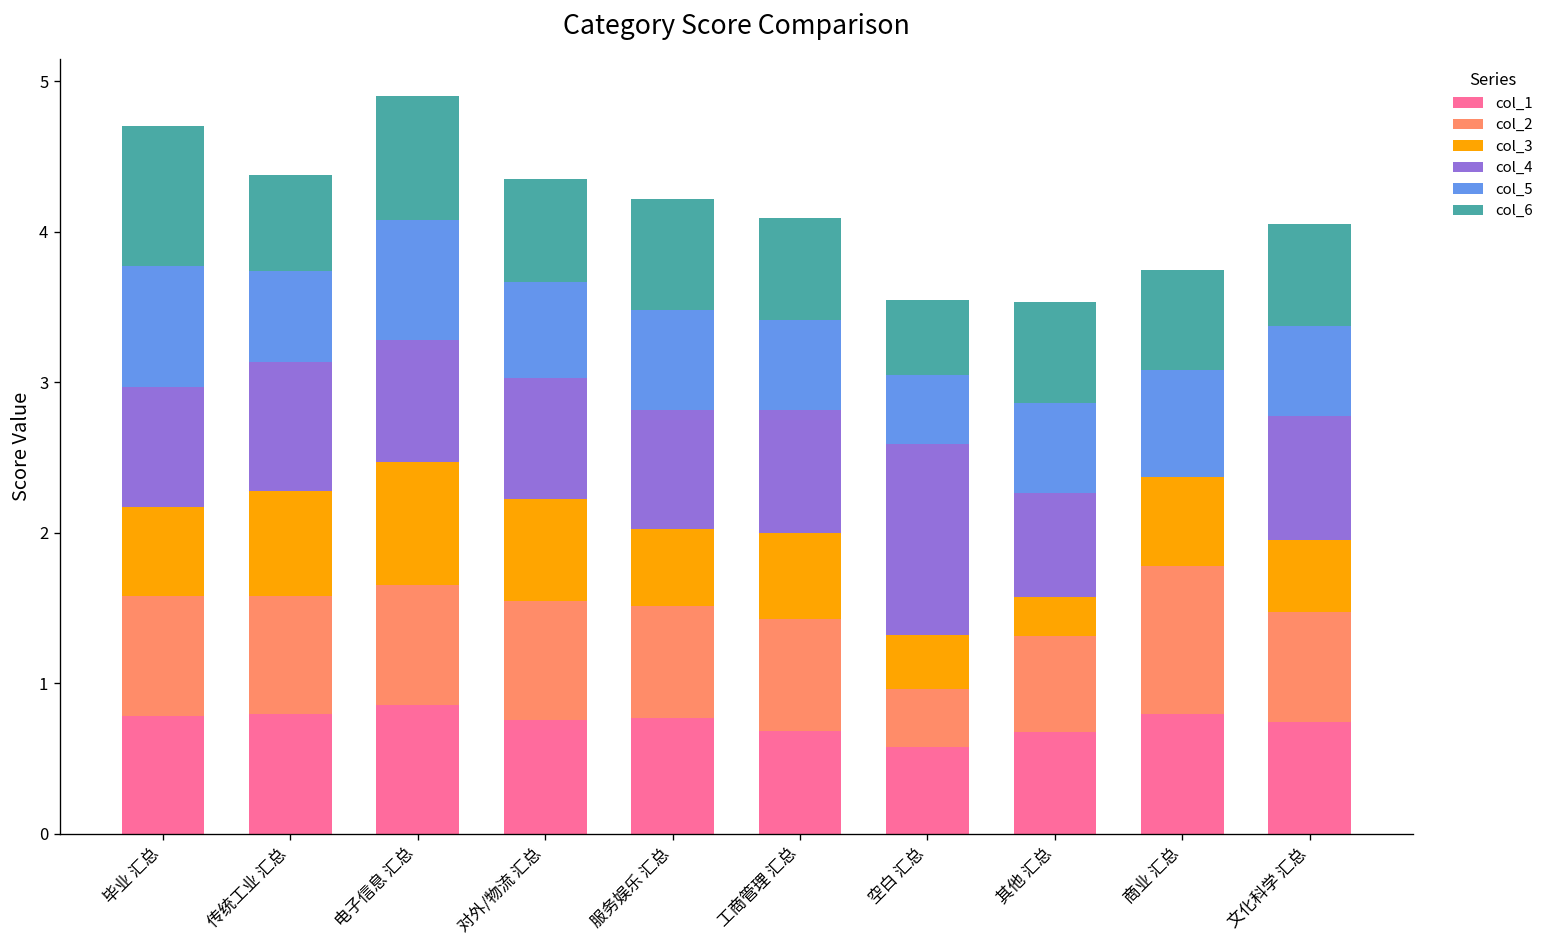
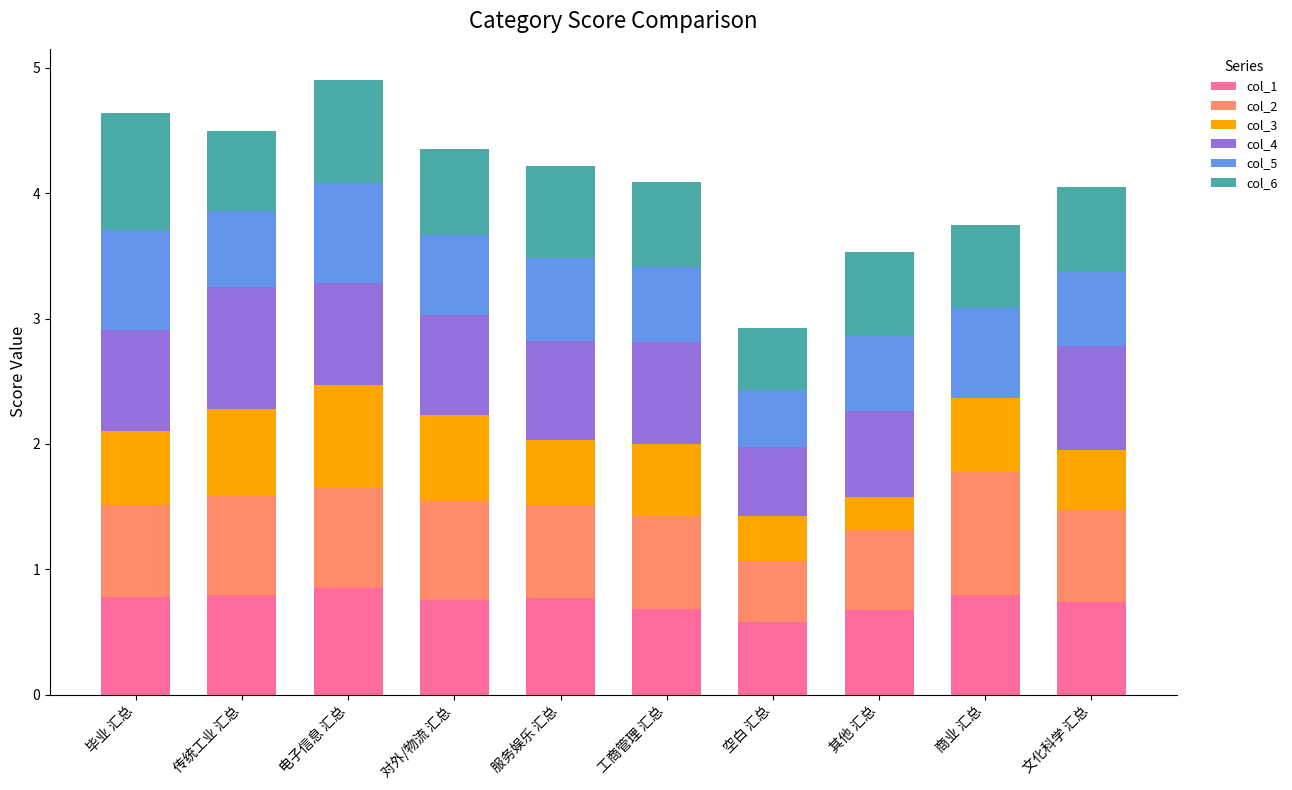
  {
    "col_1": {
      "毕业 汇总": 0.78,
      "传统工业 汇总": 0.80,
      "电子信息 汇总": 0.85,
      "对外/物流 汇总": 0.75,
      "服务娱乐 汇总": 0.77,
      "工商管理 汇总": 0.68,
      "空白 汇总": 0.58,
      "其他 汇总": 0.68,
      "商业 汇总": 0.80,
      "文化科学 汇总": 0.74
    },
    "col_2": {
-     "毕业 汇总": 0.80,
+     "毕业 汇总": 0.74,
      "传统工业 汇总": 0.79,
      "电子信息 汇总": 0.80,
      "对外/物流 汇总": 0.79,
      "服务娱乐 汇总": 0.74,
      "工商管理 汇总": 0.75,
-     "空白 汇总": 0.38,
+     "空白 汇总": 0.49,
      "其他 汇总": 0.63,
      "商业 汇总": 0.98,
      "文化科学 汇总": 0.73
    },
    "col_3": {
      "毕业 汇总": 0.59,
      "传统工业 汇总": 0.70,
      "电子信息 汇总": 0.82,
      "对外/物流 汇总": 0.68,
      "服务娱乐 汇总": 0.51,
      "工商管理 汇总": 0.57,
      "空白 汇总": 0.36,
      "其他 汇总": 0.27,
      "商业 汇总": 0.59,
      "文化科学 汇总": 0.48
    },
    "col_4": {
      "毕业 汇总": 0.80,
-     "传统工业 汇总": 0.85,
+     "传统工业 汇总": 0.97,
      "电子信息 汇总": 0.81,
      "对外/物流 汇总": 0.80,
      "服务娱乐 汇总": 0.79,
      "工商管理 汇总": 0.82,
-     "空白 汇总": 1.27,
+     "空白 汇总": 0.55,
      "其他 汇总": 0.69,
      "商业 汇总": 0.00,
      "文化科学 汇总": 0.82
    },
    "col_5": {
      "毕业 汇总": 0.80,
      "传统工业 汇总": 0.60,
      "电子信息 汇总": 0.80,
      "对外/物流 汇总": 0.64,
      "服务娱乐 汇总": 0.66,
      "工商管理 汇总": 0.60,
      "空白 汇总": 0.46,
      "其他 汇总": 0.60,
      "商业 汇总": 0.71,
      "文化科学 汇总": 0.60
    },
    "col_6": {
      "毕业 汇总": 0.93,
      "传统工业 汇总": 0.64,
      "电子信息 汇总": 0.83,
      "对外/物流 汇总": 0.68,
      "服务娱乐 汇总": 0.74,
      "工商管理 汇总": 0.68,
      "空白 汇总": 0.50,
      "其他 汇总": 0.67,
      "商业 汇总": 0.66,
      "文化科学 汇总": 0.68
    }
  }
